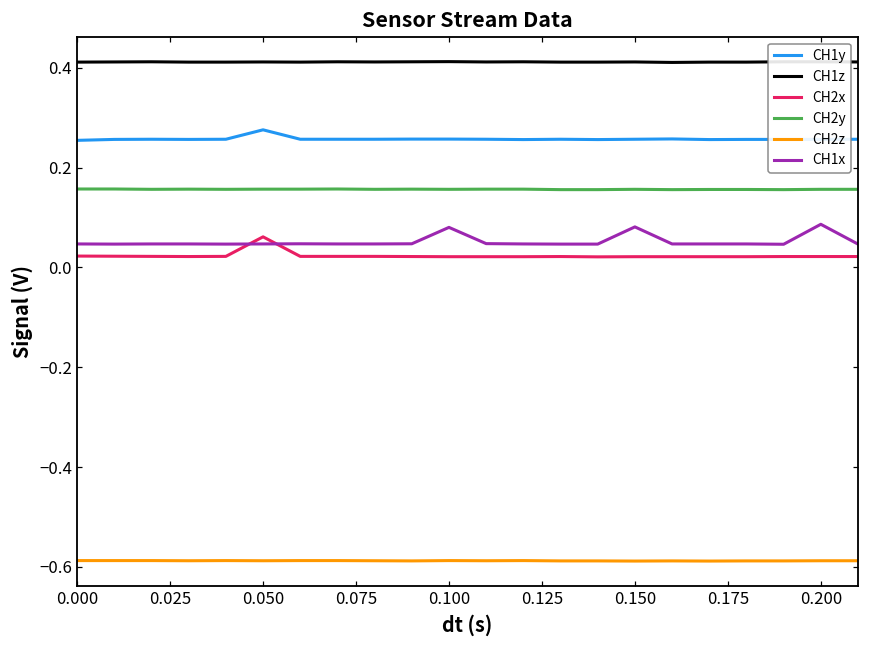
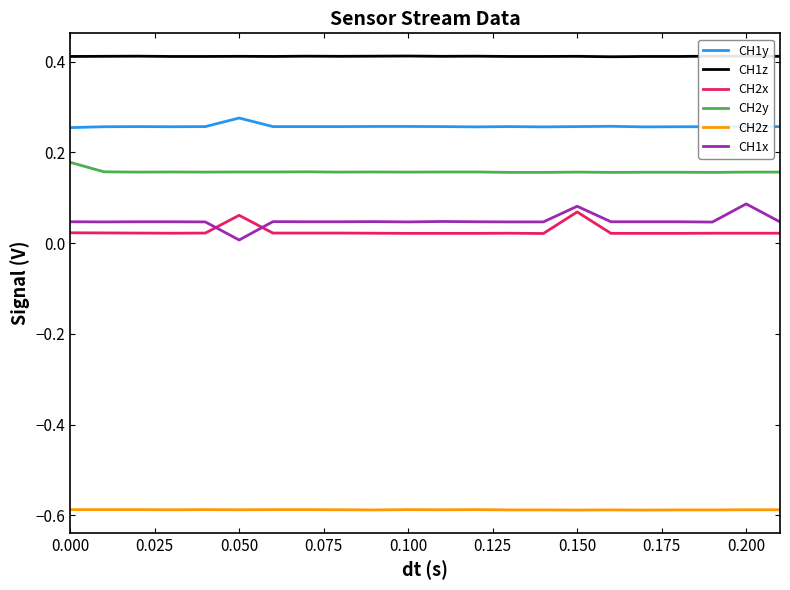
  {
    "CH1y": {
      "0.000": 0.25,
      "0.050": 0.28,
      "0.100": 0.26,
      "0.150": 0.26
    },
    "CH1z": {
      "0.000": 0.41,
      "0.050": 0.41,
      "0.100": 0.41,
      "0.150": 0.41
    },
    "CH2x": {
      "0.000": 0.02,
      "0.050": 0.06,
      "0.100": 0.02,
-     "0.150": 0.02,
+     "0.150": 0.07,
      "0.200": 0.02
    },
    "CH2y": {
-     "0.000": 0.16,
+     "0.000": 0.18,
      "0.050": 0.16,
      "0.100": 0.16,
      "0.150": 0.16,
      "0.200": 0.16
    },
    "CH2z": {
      "0.000": -0.59,
      "0.050": -0.59,
      "0.100": -0.59,
      "0.150": -0.59,
      "0.200": -0.59
    },
    "CH1x": {
      "0.000": 0.05,
-     "0.050": 0.05,
-     "0.100": 0.08,
+     "0.050": 0.01,
+     "0.100": 0.05,
      "0.150": 0.08,
      "0.200": 0.09
    }
  }
